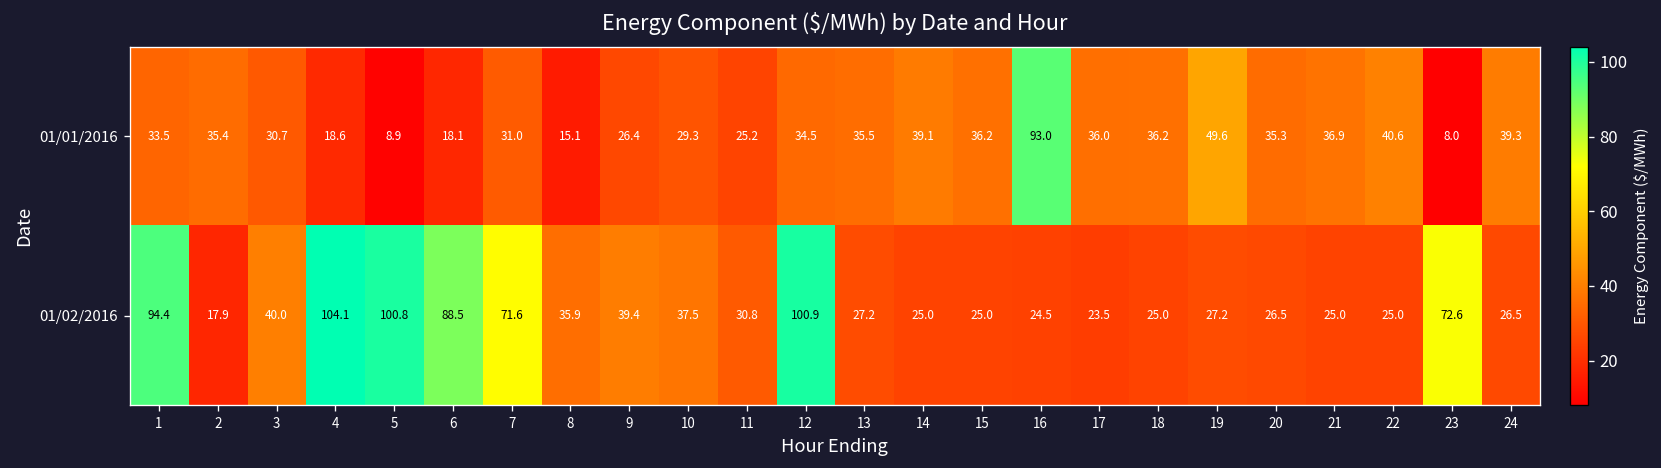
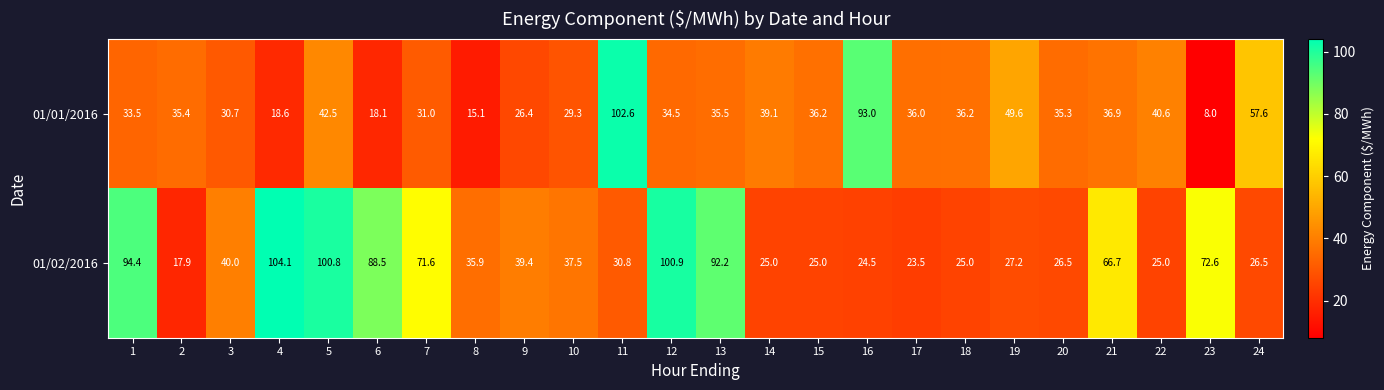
  {
    "01/01/2016": {
      "1": 33.5,
      "2": 35.4,
      "3": 30.7,
      "4": 18.6,
-     "5": 8.9,
+     "5": 42.5,
      "6": 18.1,
      "7": 31.0,
      "8": 15.1,
      "9": 26.4,
      "10": 29.3,
-     "11": 25.2,
+     "11": 102.6,
      "12": 34.5,
      "13": 35.5,
      "14": 39.1,
      "15": 36.2,
      "16": 93.0,
      "17": 36.0,
      "18": 36.2,
      "19": 49.6,
      "20": 35.3,
      "21": 36.9,
      "22": 40.6,
      "23": 8.0,
-     "24": 39.3
+     "24": 57.6
    },
    "01/02/2016": {
      "1": 94.4,
      "2": 17.9,
      "3": 40.0,
      "4": 104.1,
      "5": 100.8,
      "6": 88.5,
      "7": 71.6,
      "8": 35.9,
      "9": 39.4,
      "10": 37.5,
      "11": 30.8,
      "12": 100.9,
-     "13": 27.2,
+     "13": 92.2,
      "14": 25.0,
      "15": 25.0,
      "16": 24.5,
      "17": 23.5,
      "18": 25.0,
      "19": 27.2,
      "20": 26.5,
-     "21": 25.0,
+     "21": 66.7,
      "22": 25.0,
      "23": 72.6,
      "24": 26.5
    }
  }
